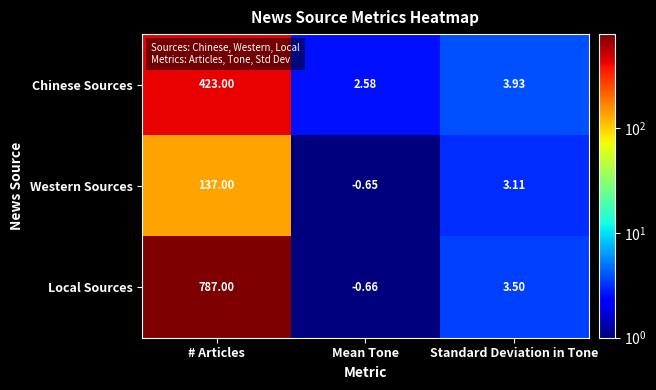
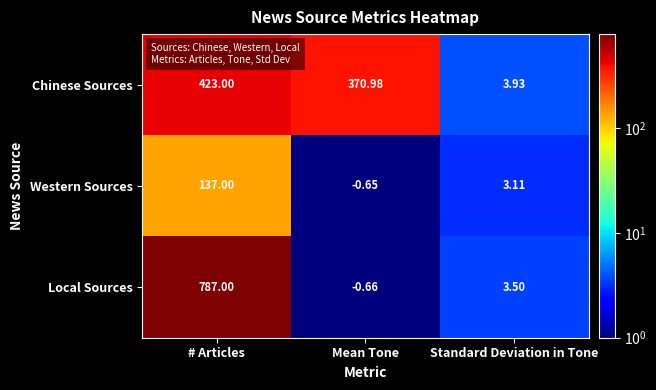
  {
    "Chinese Sources": {
      "# Articles": 423.00,
-     "Mean Tone": 2.58,
+     "Mean Tone": 370.98,
      "Standard Deviation in Tone": 3.93
    },
    "Western Sources": {
      "# Articles": 137.00,
      "Mean Tone": -0.65,
      "Standard Deviation in Tone": 3.11
    },
    "Local Sources": {
      "# Articles": 787.00,
      "Mean Tone": -0.66,
      "Standard Deviation in Tone": 3.50
    }
  }
